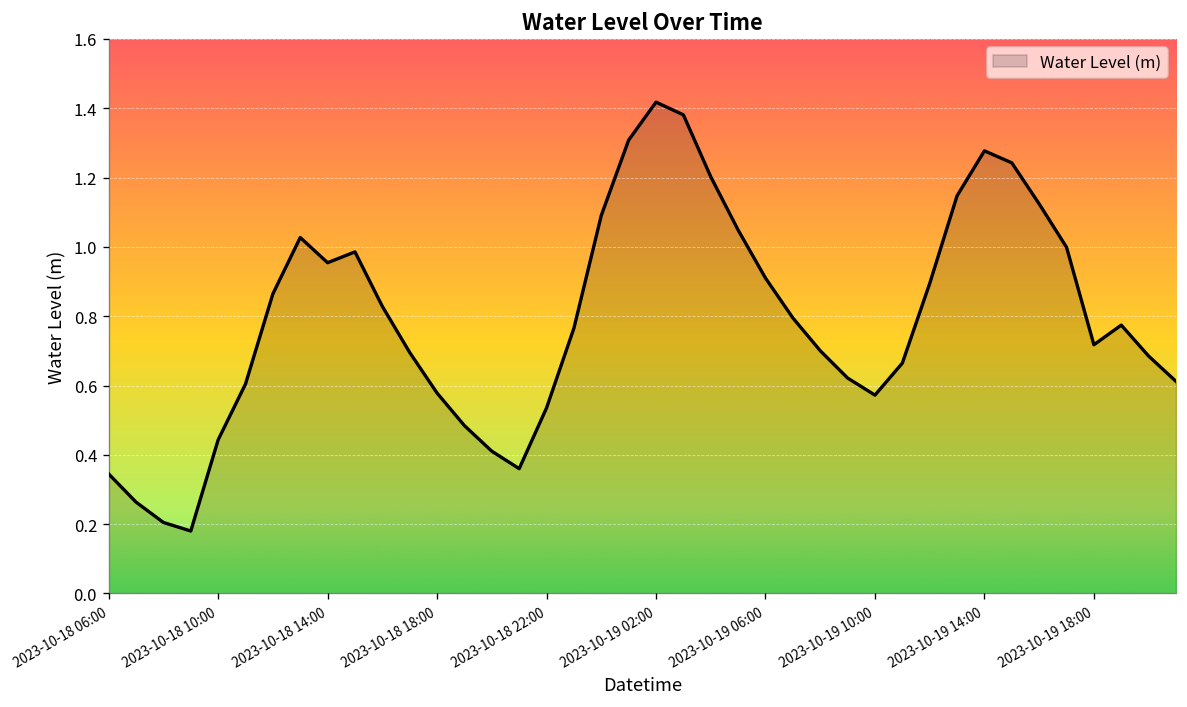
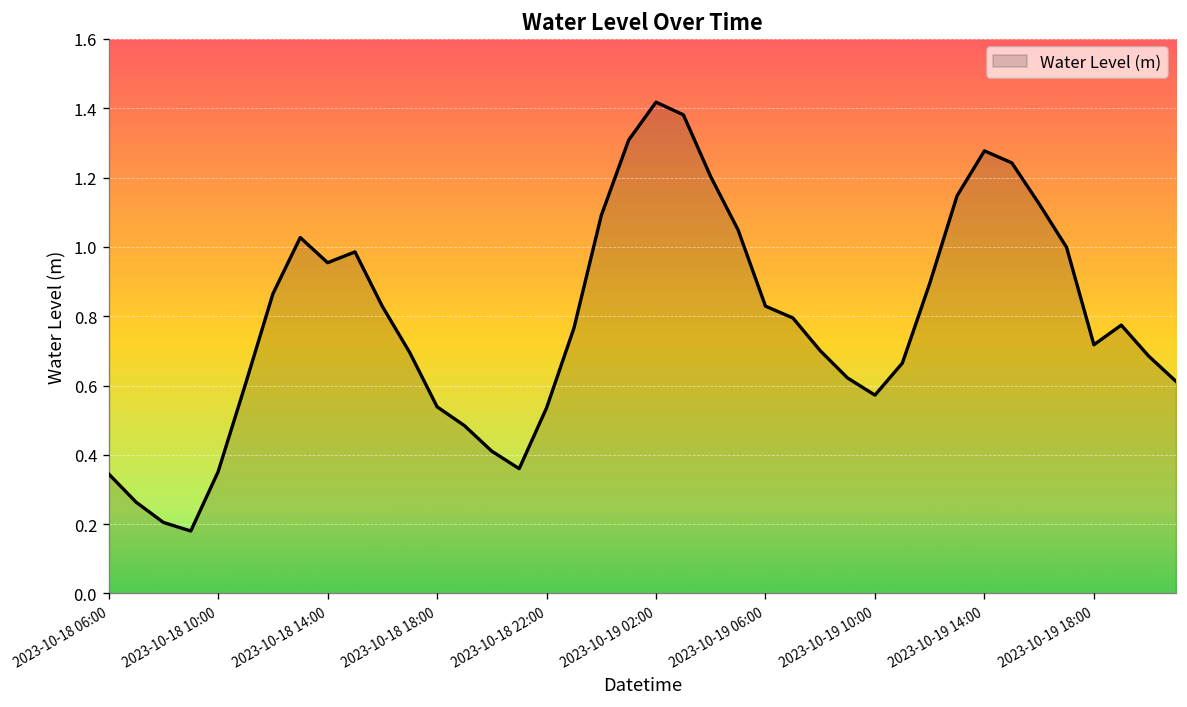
  {
    "2023-10-18 06:00": 0.34,
-   "2023-10-18 10:00": 0.44,
+   "2023-10-18 10:00": 0.35,
    "2023-10-18 14:00": 0.95,
-   "2023-10-18 18:00": 0.58,
+   "2023-10-18 18:00": 0.54,
    "2023-10-18 22:00": 0.54,
    "2023-10-19 02:00": 1.42,
-   "2023-10-19 06:00": 0.91,
+   "2023-10-19 06:00": 0.83,
    "2023-10-19 10:00": 0.57,
    "2023-10-19 14:00": 1.28,
    "2023-10-19 18:00": 0.72
  }
